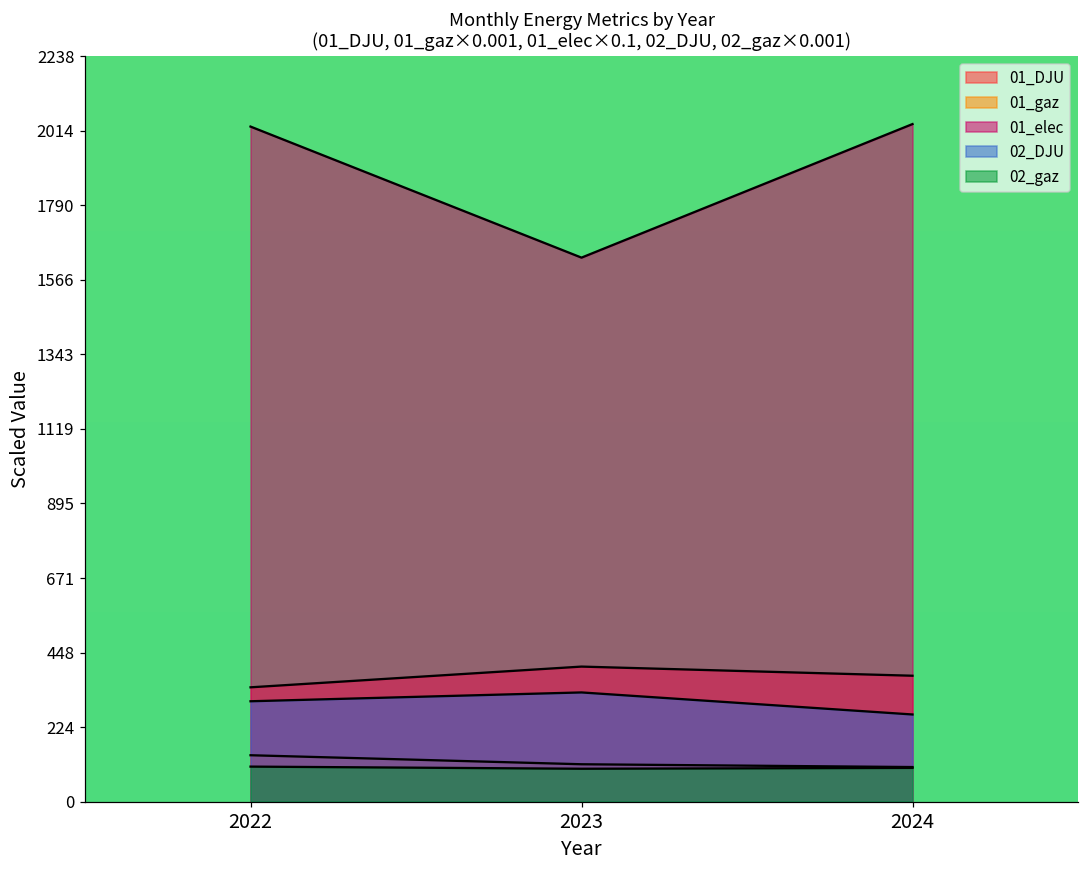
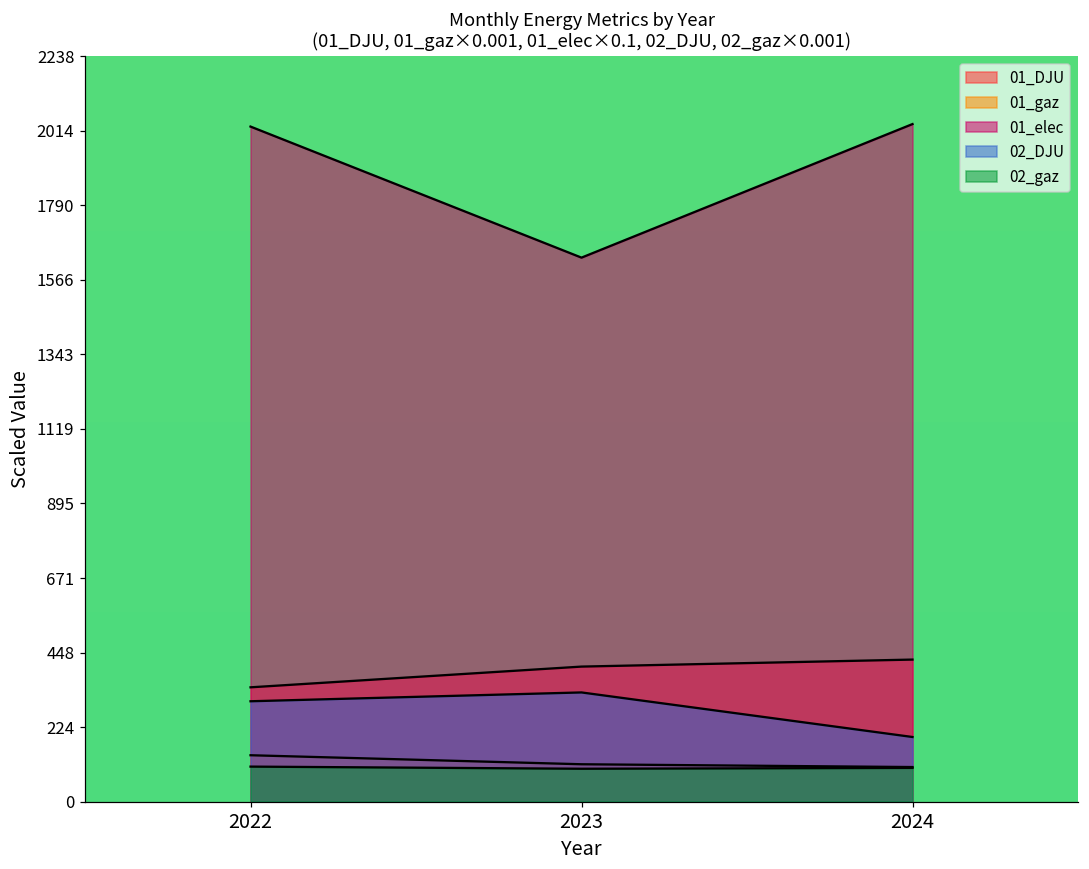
  {
    "01_DJU": {
      "2022": 340,
      "2023": 410,
-     "2024": 380
+     "2024": 430
    },
    "01_gaz": {
      "2022": 140,
      "2023": 110
    },
    "01_elec": {
      "2022": 2030,
      "2023": 1630,
      "2024": 2030
    },
    "02_DJU": {
      "2022": 300,
      "2023": 330,
-     "2024": 260
+     "2024": 190
    },
    "02_gaz": {
      "2022": 110,
      "2023": 100
    }
  }
